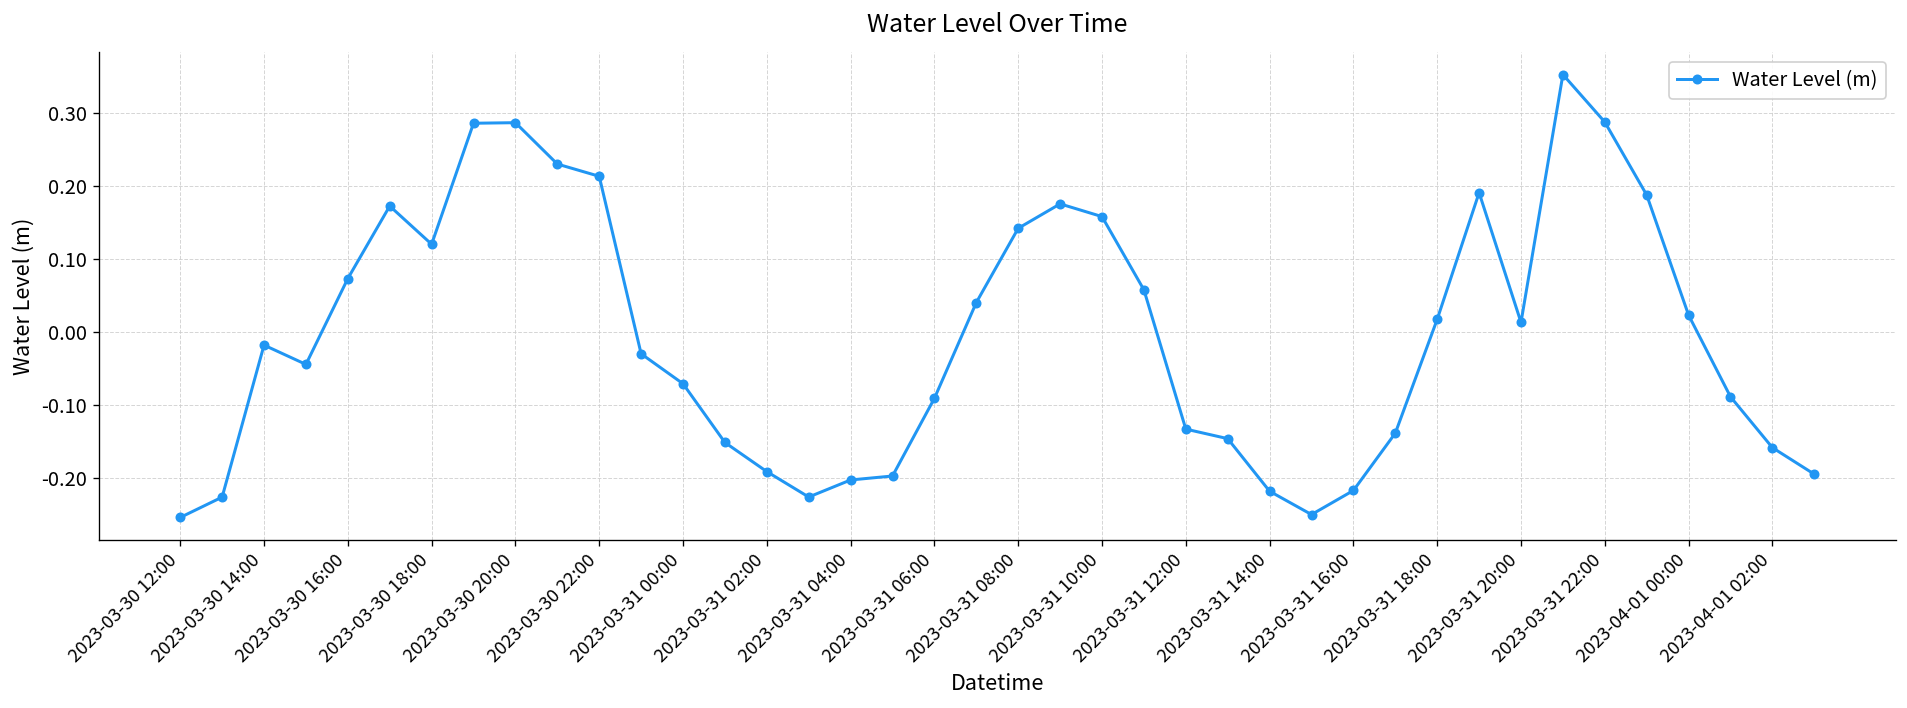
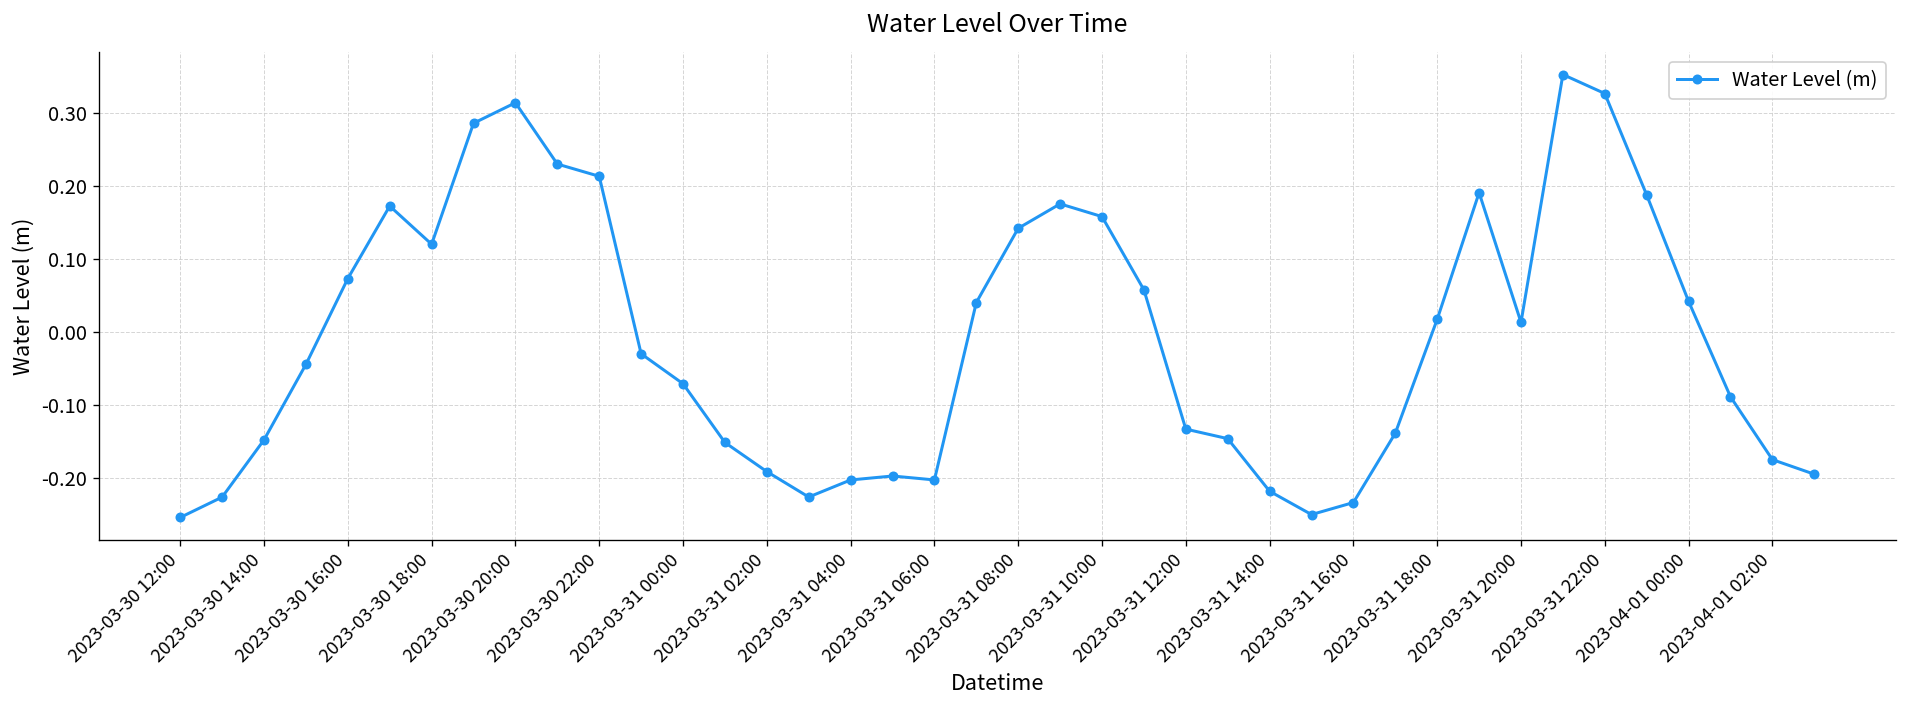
  {
    "2023-03-30 12:00": -0.25,
-   "2023-03-30 14:00": -0.02,
+   "2023-03-30 14:00": -0.15,
    "2023-03-30 16:00": 0.07,
    "2023-03-30 18:00": 0.12,
-   "2023-03-30 20:00": 0.29,
+   "2023-03-30 20:00": 0.31,
    "2023-03-30 22:00": 0.21,
    "2023-03-31 00:00": -0.07,
    "2023-03-31 02:00": -0.19,
    "2023-03-31 04:00": -0.20,
-   "2023-03-31 06:00": -0.09,
+   "2023-03-31 06:00": -0.20,
    "2023-03-31 08:00": 0.14,
    "2023-03-31 10:00": 0.16,
    "2023-03-31 12:00": -0.13,
    "2023-03-31 14:00": -0.22,
-   "2023-03-31 16:00": -0.22,
+   "2023-03-31 16:00": -0.23,
    "2023-03-31 18:00": 0.02,
    "2023-03-31 20:00": 0.01,
-   "2023-03-31 22:00": 0.29,
-   "2023-04-01 00:00": 0.02,
-   "2023-04-01 02:00": -0.16
+   "2023-03-31 22:00": 0.33,
+   "2023-04-01 00:00": 0.04,
+   "2023-04-01 02:00": -0.17
  }
